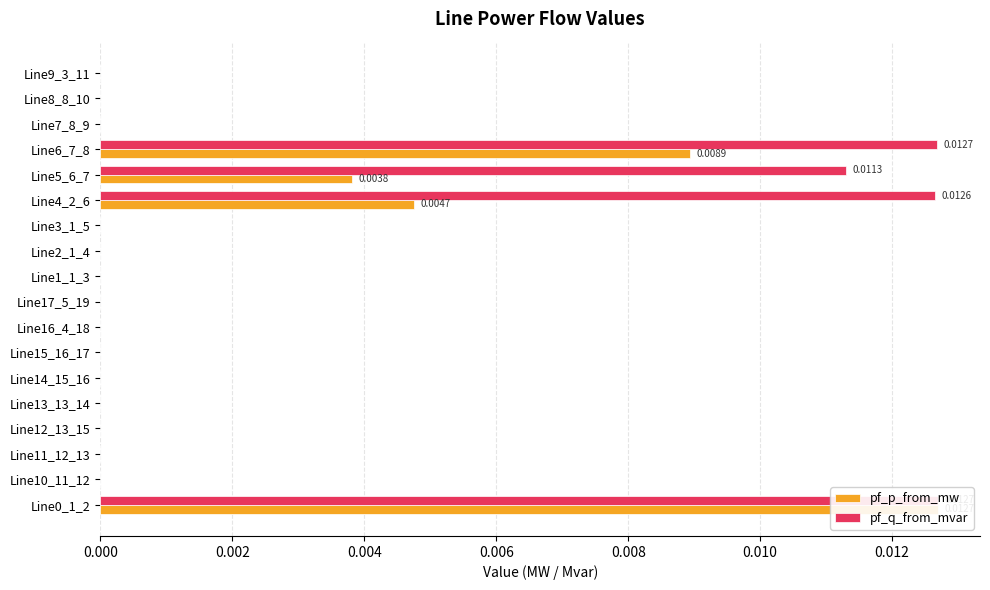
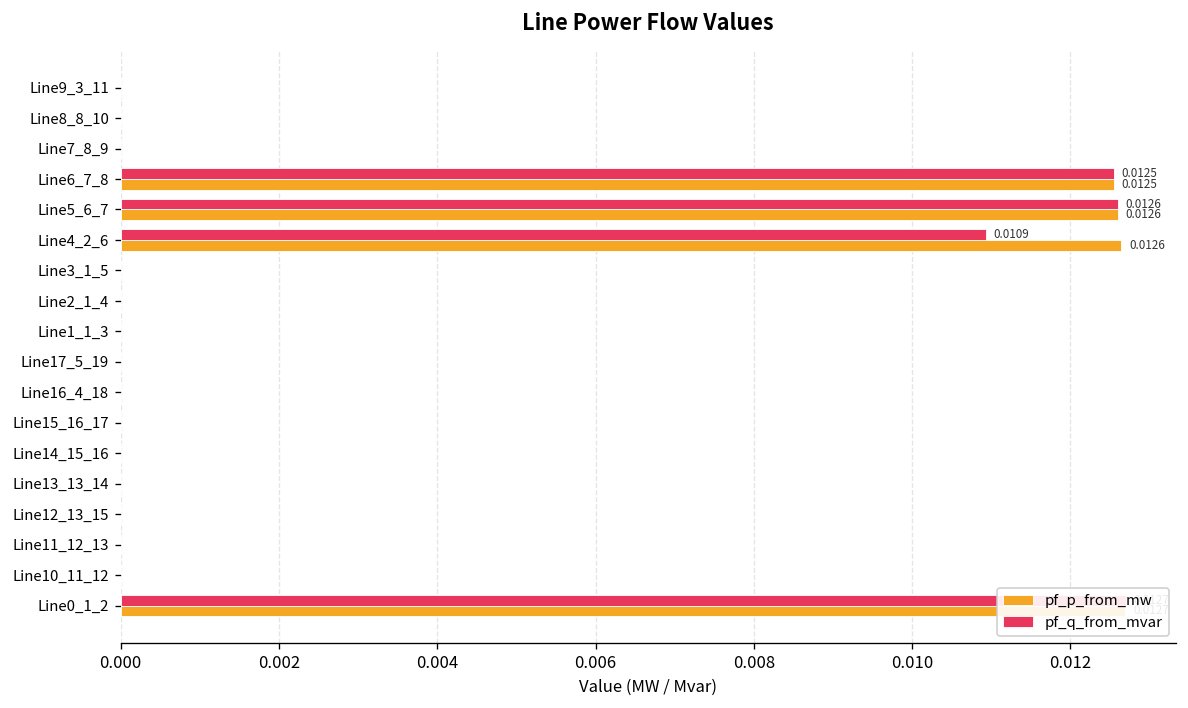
  {
    "pf_p_from_mw": {
-     "Line6_7_8": 0.0089,
-     "Line5_6_7": 0.0038,
-     "Line4_2_6": 0.0047
+     "Line6_7_8": 0.0125,
+     "Line5_6_7": 0.0126,
+     "Line4_2_6": 0.0126
    },
    "pf_q_from_mvar": {
-     "Line6_7_8": 0.0127,
-     "Line5_6_7": 0.0113,
-     "Line4_2_6": 0.0126
+     "Line6_7_8": 0.0125,
+     "Line5_6_7": 0.0126,
+     "Line4_2_6": 0.0109
    }
  }
